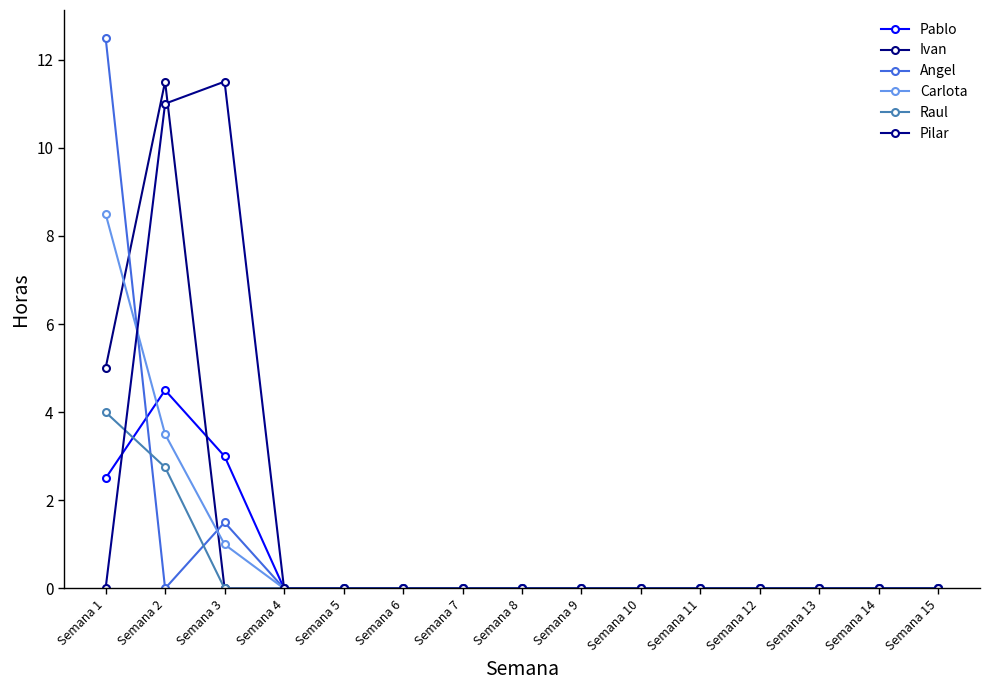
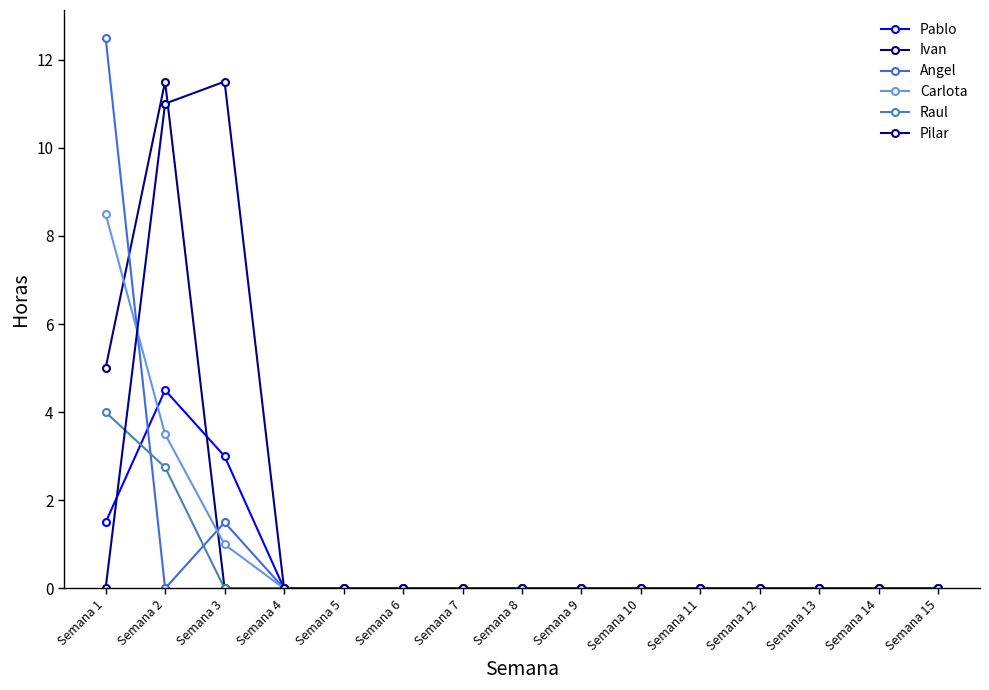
  {
    "Pablo": {
-     "Semana 1": 2.5,
+     "Semana 1": 1.5,
      "Semana 2": 4.5,
      "Semana 3": 3.0
    }
  }
